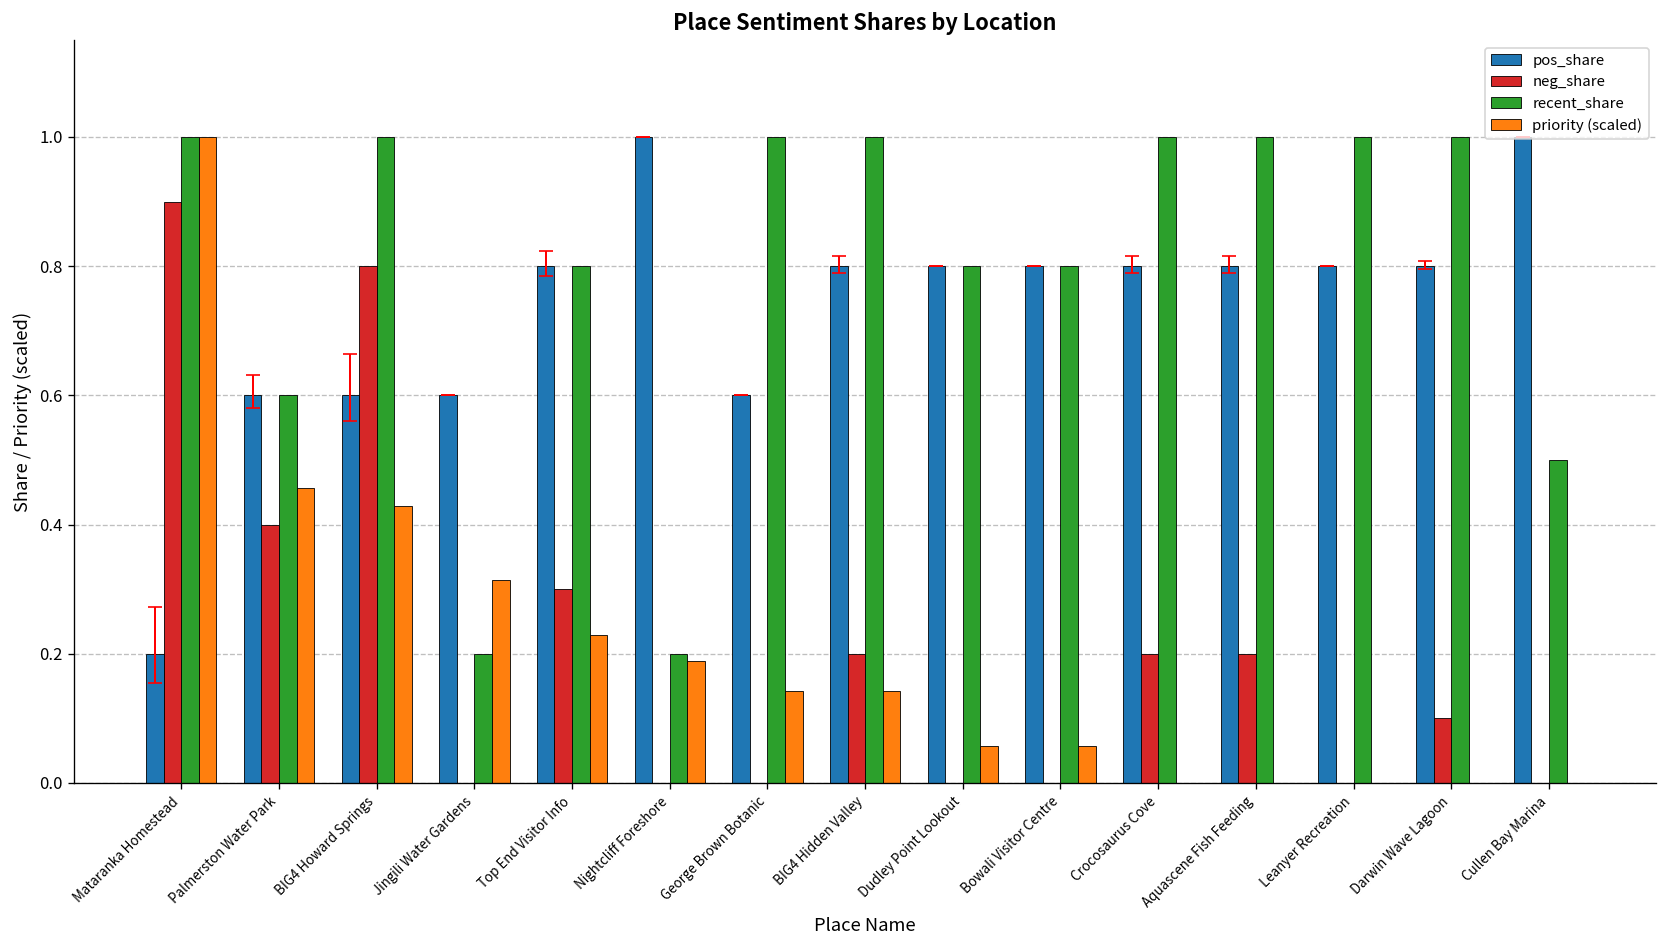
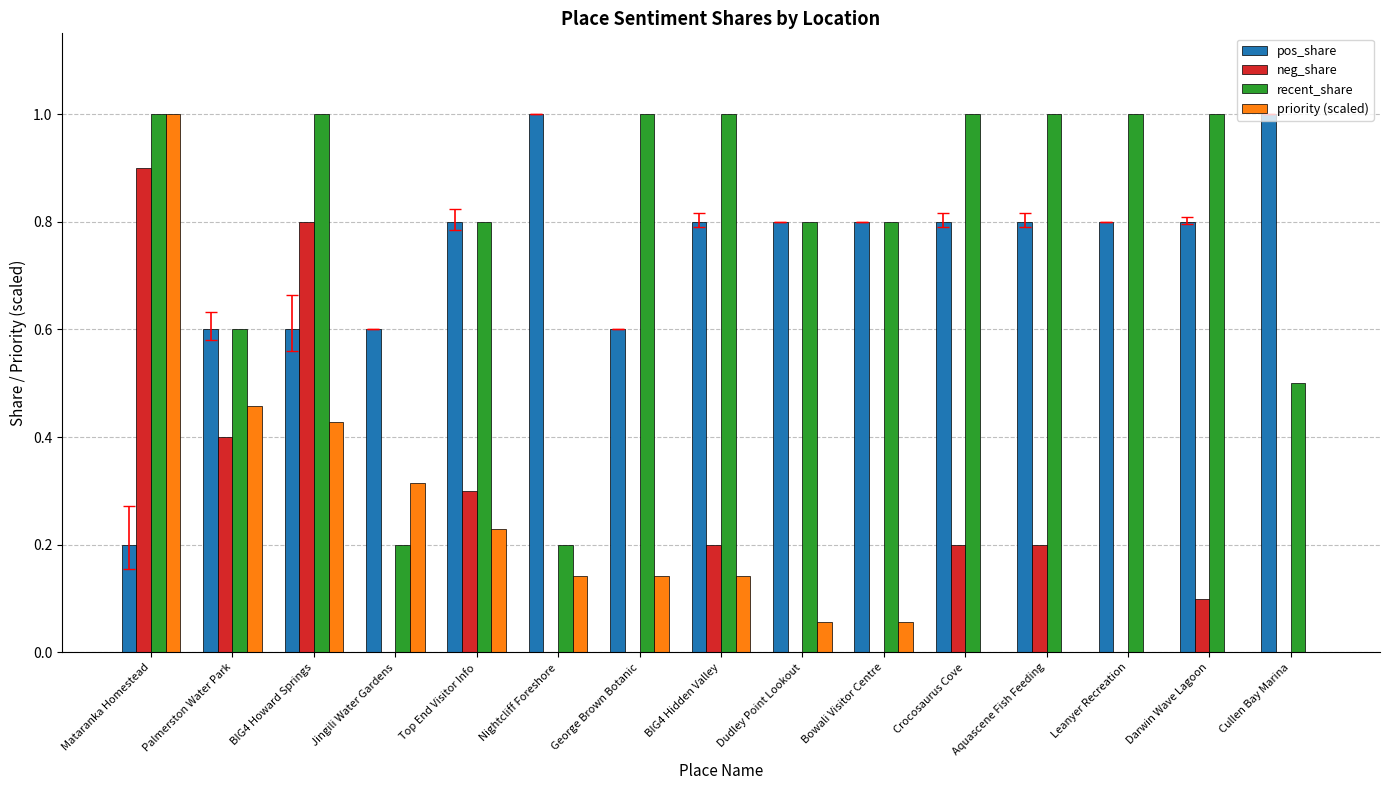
  {
    "neg_share": {
      "Mataranka Homestead": 0.90,
      "Palmerston Water Park": 0.40,
      "BIG4 Howard Springs": 0.80,
      "Jingili Water Gardens": 0.00,
      "Top End Visitor Info": 0.30,
      "Nightcliff Foreshore": 0.00,
      "George Brown Botanic": 0.00,
      "BIG4 Hidden Valley": 0.20,
      "Dudley Point Lookout": 0.00,
      "Bowali Visitor Centre": 0.00,
      "Crocosaurus Cove": 0.20,
      "Aquascene Fish Feeding": 0.20,
      "Leanyer Recreation": 0.00,
      "Darwin Wave Lagoon": 0.10,
      "Cullen Bay Marina": 0.00
    },
    "recent_share": {
      "Mataranka Homestead": 1.00,
      "Palmerston Water Park": 0.60,
      "BIG4 Howard Springs": 1.00,
      "Jingili Water Gardens": 0.20,
      "Top End Visitor Info": 0.80,
      "Nightcliff Foreshore": 0.20,
      "George Brown Botanic": 1.00,
      "BIG4 Hidden Valley": 1.00,
      "Dudley Point Lookout": 0.80,
      "Bowali Visitor Centre": 0.80,
      "Crocosaurus Cove": 1.00,
      "Aquascene Fish Feeding": 1.00,
      "Leanyer Recreation": 1.00,
      "Darwin Wave Lagoon": 1.00,
      "Cullen Bay Marina": 0.50
    },
    "priority (scaled)": {
      "Mataranka Homestead": 1.00,
      "Palmerston Water Park": 0.46,
      "BIG4 Howard Springs": 0.43,
      "Jingili Water Gardens": 0.31,
      "Top End Visitor Info": 0.23,
-     "Nightcliff Foreshore": 0.19,
+     "Nightcliff Foreshore": 0.14,
      "George Brown Botanic": 0.14,
      "BIG4 Hidden Valley": 0.14,
      "Dudley Point Lookout": 0.06,
      "Bowali Visitor Centre": 0.06,
      "Crocosaurus Cove": 0.00,
      "Aquascene Fish Feeding": 0.00,
      "Leanyer Recreation": 0.00,
      "Darwin Wave Lagoon": 0.00,
      "Cullen Bay Marina": 0.00
    }
  }
